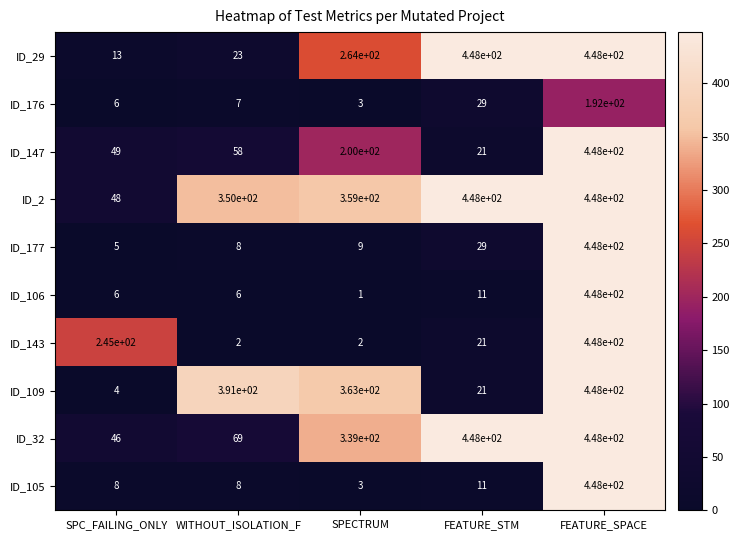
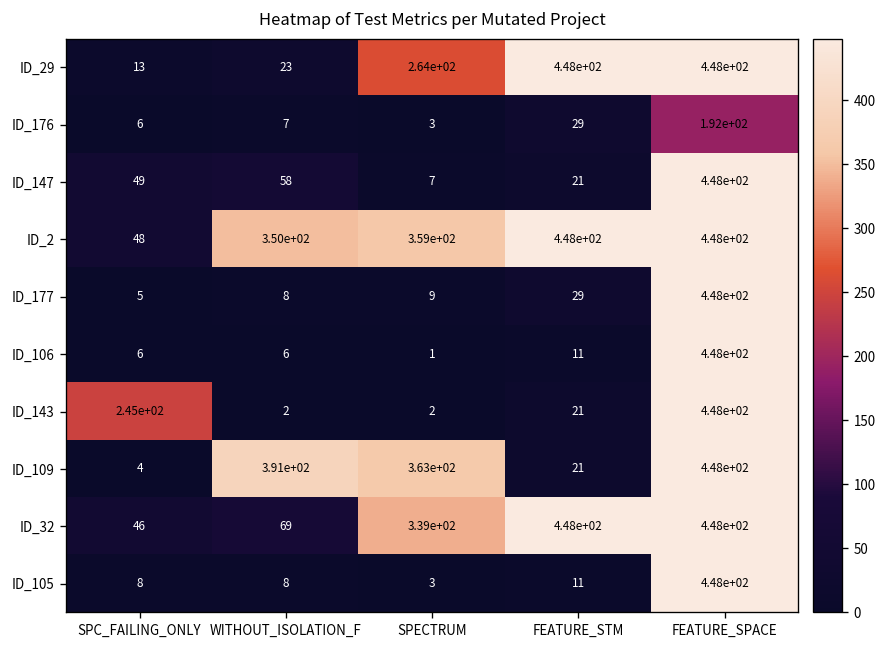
  {
    "ID_29": {
      "SPC_FAILING_ONLY": "13",
      "WITHOUT_ISOLATION_F": "23",
      "SPECTRUM": "2.64e+02",
      "FEATURE_STM": "4.48e+02",
      "FEATURE_SPACE": "4.48e+02"
    },
    "ID_176": {
      "SPC_FAILING_ONLY": "6",
      "WITHOUT_ISOLATION_F": "7",
      "SPECTRUM": "3",
      "FEATURE_STM": "29",
      "FEATURE_SPACE": "1.92e+02"
    },
    "ID_147": {
      "SPC_FAILING_ONLY": "49",
      "WITHOUT_ISOLATION_F": "58",
-     "SPECTRUM": "2.00e+02",
+     "SPECTRUM": "7",
      "FEATURE_STM": "21",
      "FEATURE_SPACE": "4.48e+02"
    },
    "ID_2": {
      "SPC_FAILING_ONLY": "48",
      "WITHOUT_ISOLATION_F": "3.50e+02",
      "SPECTRUM": "3.59e+02",
      "FEATURE_STM": "4.48e+02",
      "FEATURE_SPACE": "4.48e+02"
    },
    "ID_177": {
      "SPC_FAILING_ONLY": "5",
      "WITHOUT_ISOLATION_F": "8",
      "SPECTRUM": "9",
      "FEATURE_STM": "29",
      "FEATURE_SPACE": "4.48e+02"
    },
    "ID_106": {
      "SPC_FAILING_ONLY": "6",
      "WITHOUT_ISOLATION_F": "6",
      "SPECTRUM": "1",
      "FEATURE_STM": "11",
      "FEATURE_SPACE": "4.48e+02"
    },
    "ID_143": {
      "SPC_FAILING_ONLY": "2.45e+02",
      "WITHOUT_ISOLATION_F": "2",
      "SPECTRUM": "2",
      "FEATURE_STM": "21",
      "FEATURE_SPACE": "4.48e+02"
    },
    "ID_109": {
      "SPC_FAILING_ONLY": "4",
      "WITHOUT_ISOLATION_F": "3.91e+02",
      "SPECTRUM": "3.63e+02",
      "FEATURE_STM": "21",
      "FEATURE_SPACE": "4.48e+02"
    },
    "ID_32": {
      "SPC_FAILING_ONLY": "46",
      "WITHOUT_ISOLATION_F": "69",
      "SPECTRUM": "3.39e+02",
      "FEATURE_STM": "4.48e+02",
      "FEATURE_SPACE": "4.48e+02"
    },
    "ID_105": {
      "SPC_FAILING_ONLY": "8",
      "WITHOUT_ISOLATION_F": "8",
      "SPECTRUM": "3",
      "FEATURE_STM": "11",
      "FEATURE_SPACE": "4.48e+02"
    }
  }
